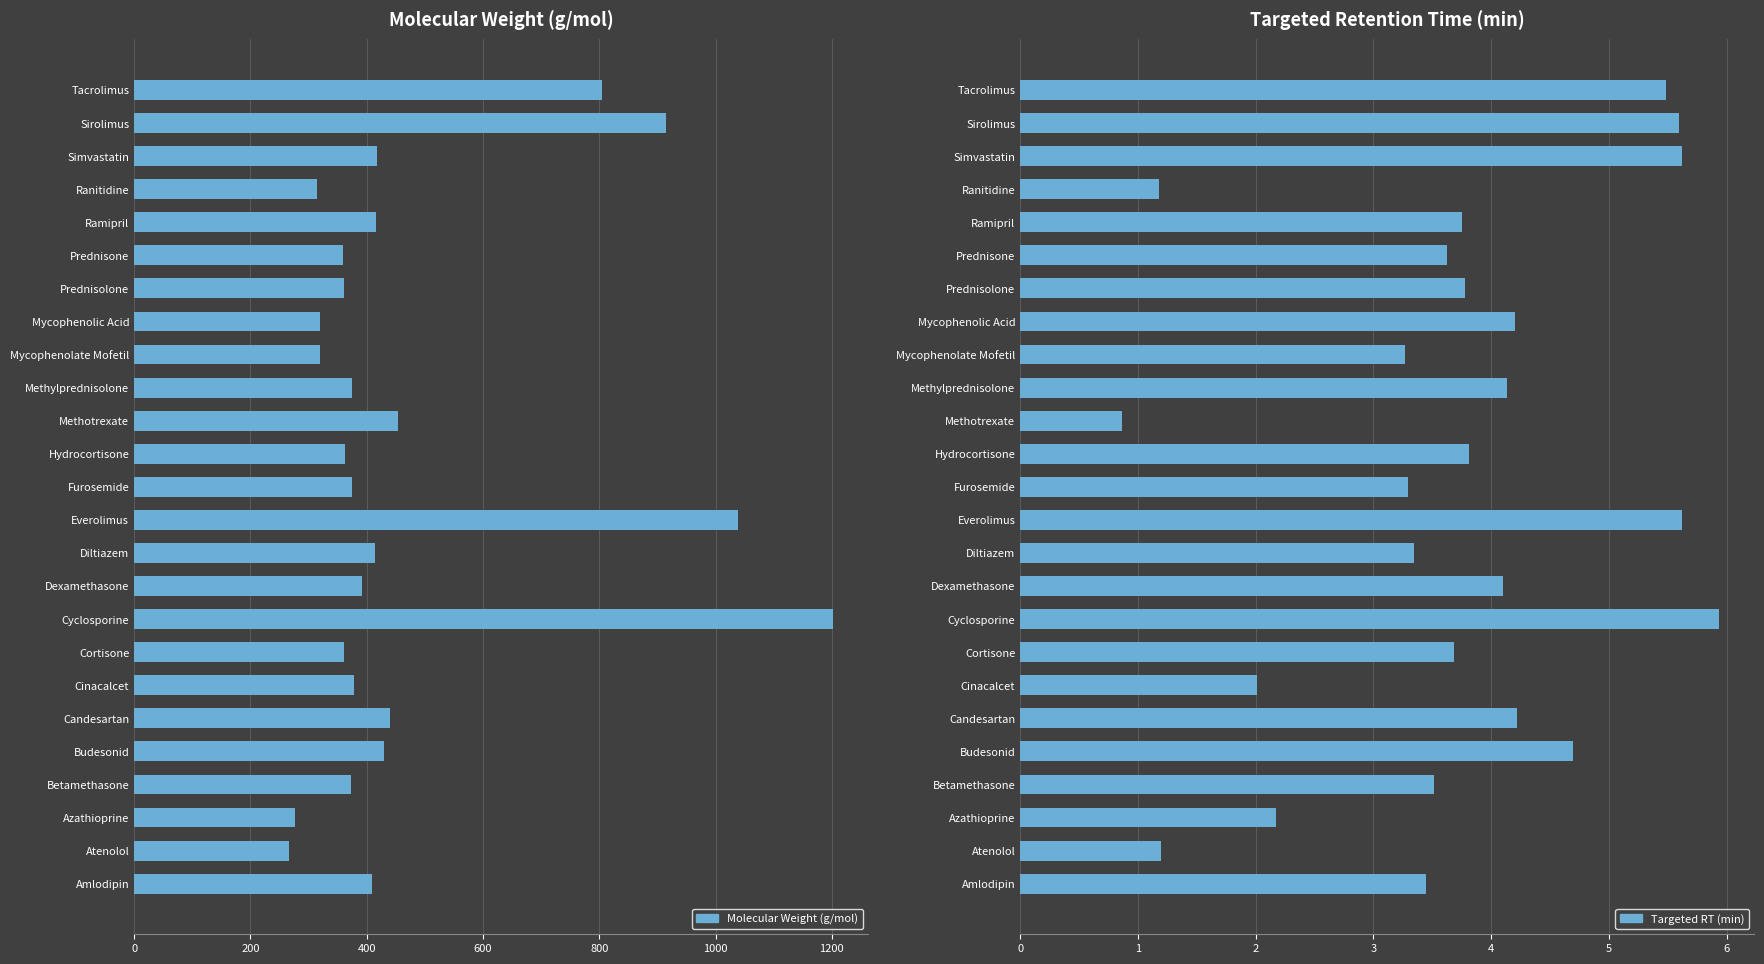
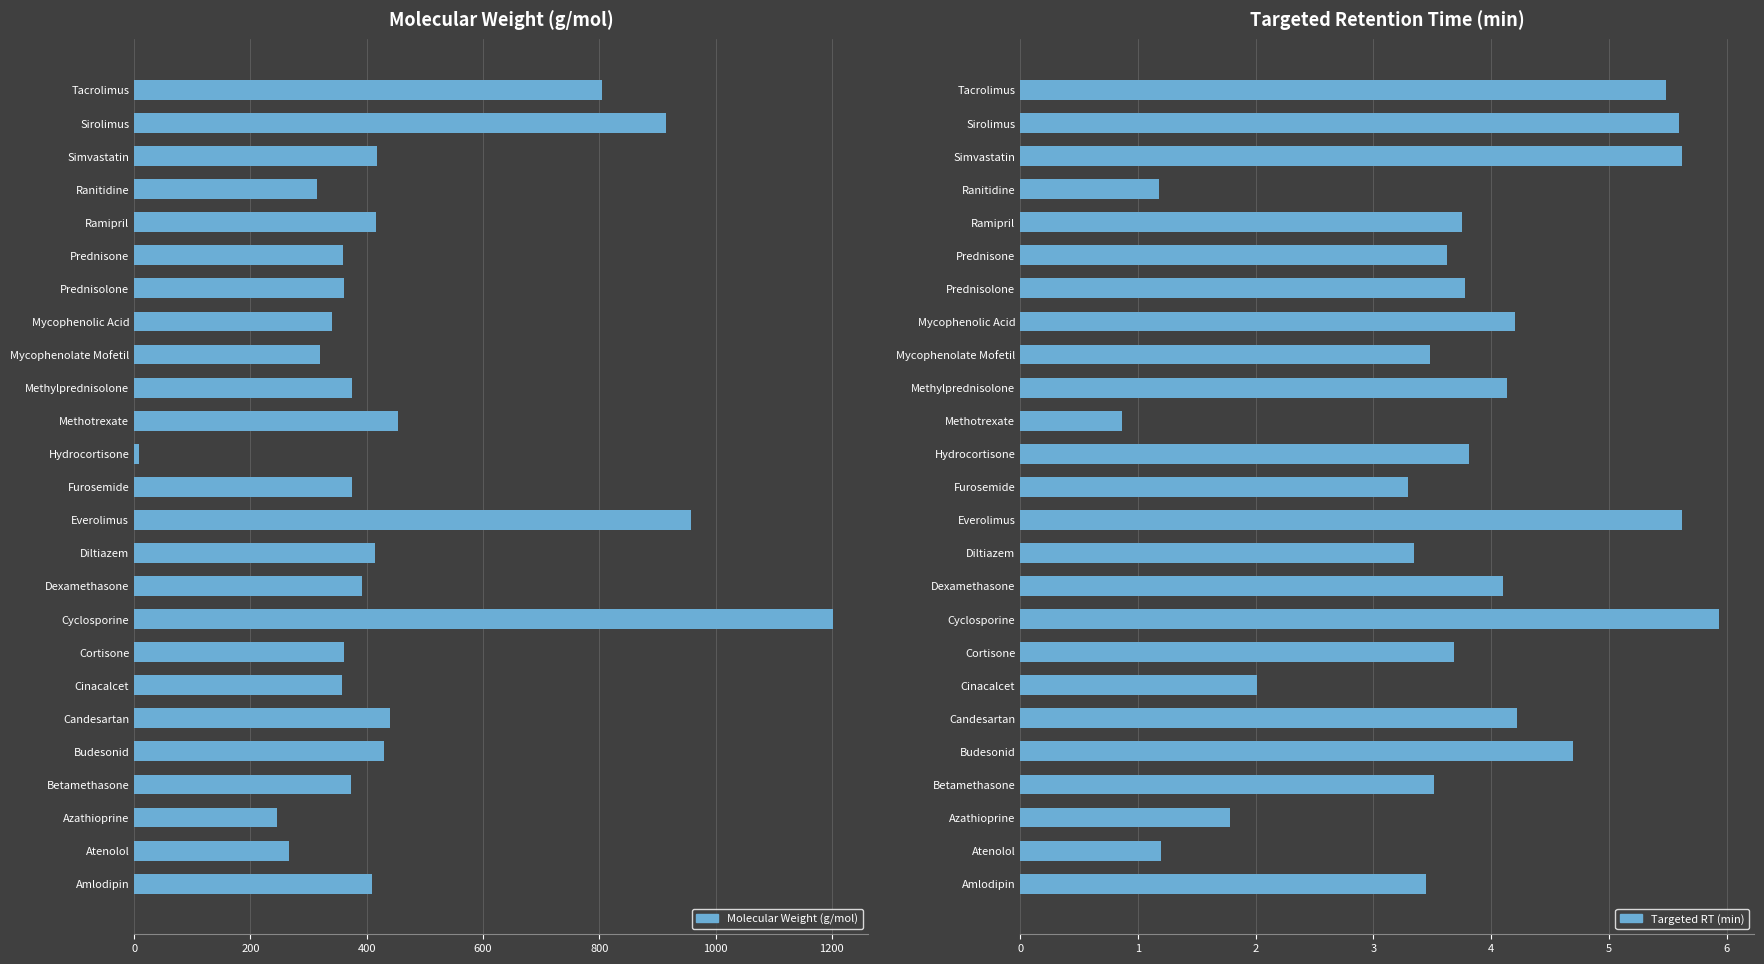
  {
    "Molecular Weight (g/mol)": {
      "Tacrolimus": 800,
      "Sirolimus": 910,
      "Simvastatin": 420,
      "Ranitidine": 310,
      "Ramipril": 420,
      "Prednisone": 360,
      "Prednisolone": 360,
-     "Mycophenolic Acid": 320,
+     "Mycophenolic Acid": 340,
      "Mycophenolate Mofetil": 320,
      "Methylprednisolone": 370,
      "Methotrexate": 450,
-     "Hydrocortisone": 360,
+     "Hydrocortisone": 10,
      "Furosemide": 370,
-     "Everolimus": 1040,
+     "Everolimus": 960,
      "Diltiazem": 410,
      "Dexamethasone": 390,
      "Cyclosporine": 1200,
      "Cortisone": 360,
-     "Cinacalcet": 380,
+     "Cinacalcet": 360,
      "Candesartan": 440,
      "Budesonid": 430,
      "Betamethasone": 370,
-     "Azathioprine": 280,
+     "Azathioprine": 250,
      "Atenolol": 270,
      "Amlodipin": 410
    },
    "Targeted Retention Time (min)": {
      "Tacrolimus": 5.49,
      "Sirolimus": 5.59,
      "Simvastatin": 5.62,
      "Ranitidine": 1.18,
      "Ramipril": 3.75,
      "Prednisone": 3.62,
      "Prednisolone": 3.78,
      "Mycophenolic Acid": 4.20,
-     "Mycophenolate Mofetil": 3.27,
+     "Mycophenolate Mofetil": 3.48,
      "Methylprednisolone": 4.14,
      "Methotrexate": 0.87,
      "Hydrocortisone": 3.82,
      "Furosemide": 3.29,
      "Everolimus": 5.63,
      "Diltiazem": 3.35,
      "Dexamethasone": 4.10,
      "Cyclosporine": 5.94,
      "Cortisone": 3.69,
      "Cinacalcet": 2.01,
      "Candesartan": 4.22,
      "Budesonid": 4.70,
      "Betamethasone": 3.52,
-     "Azathioprine": 2.17,
+     "Azathioprine": 1.78,
      "Atenolol": 1.20,
      "Amlodipin": 3.45
    }
  }
